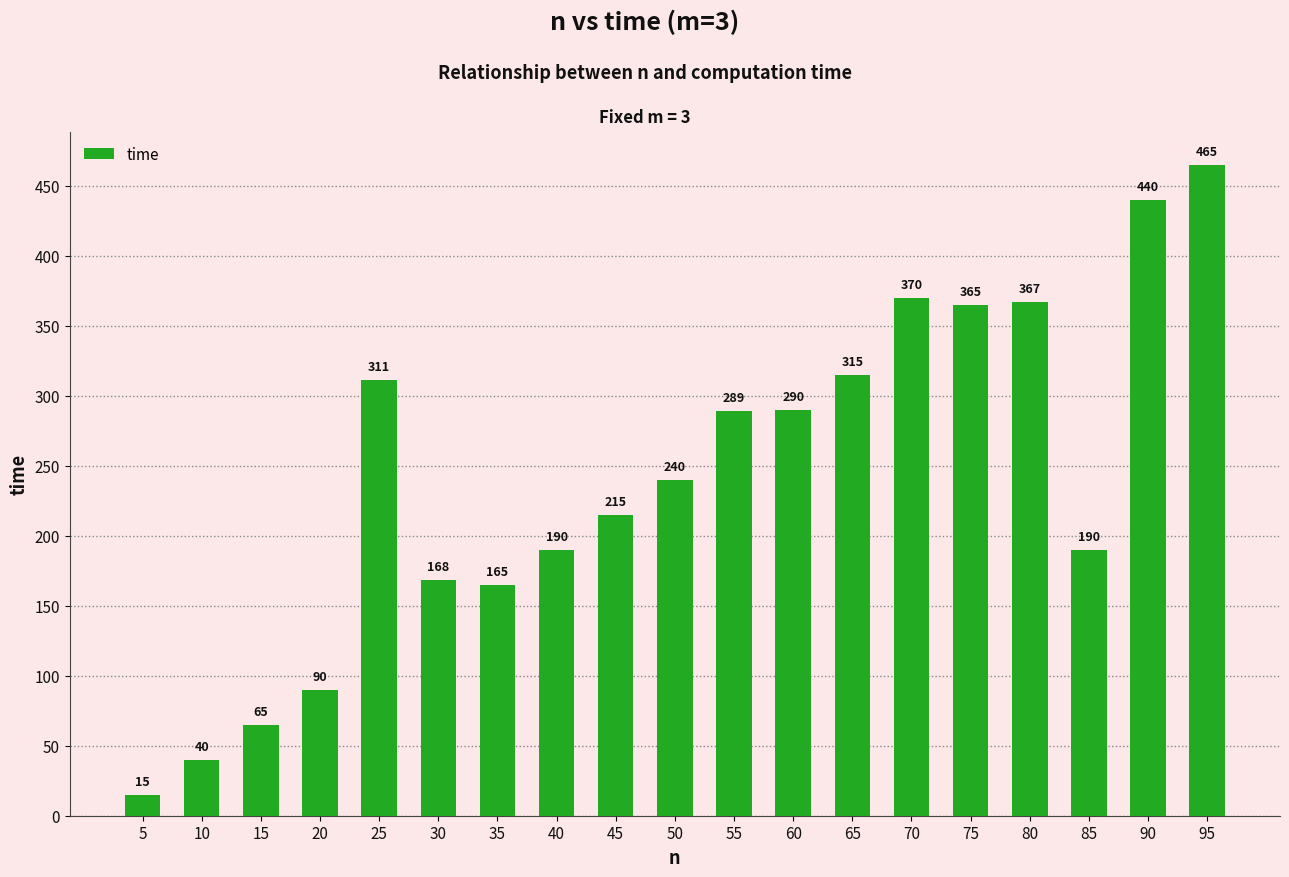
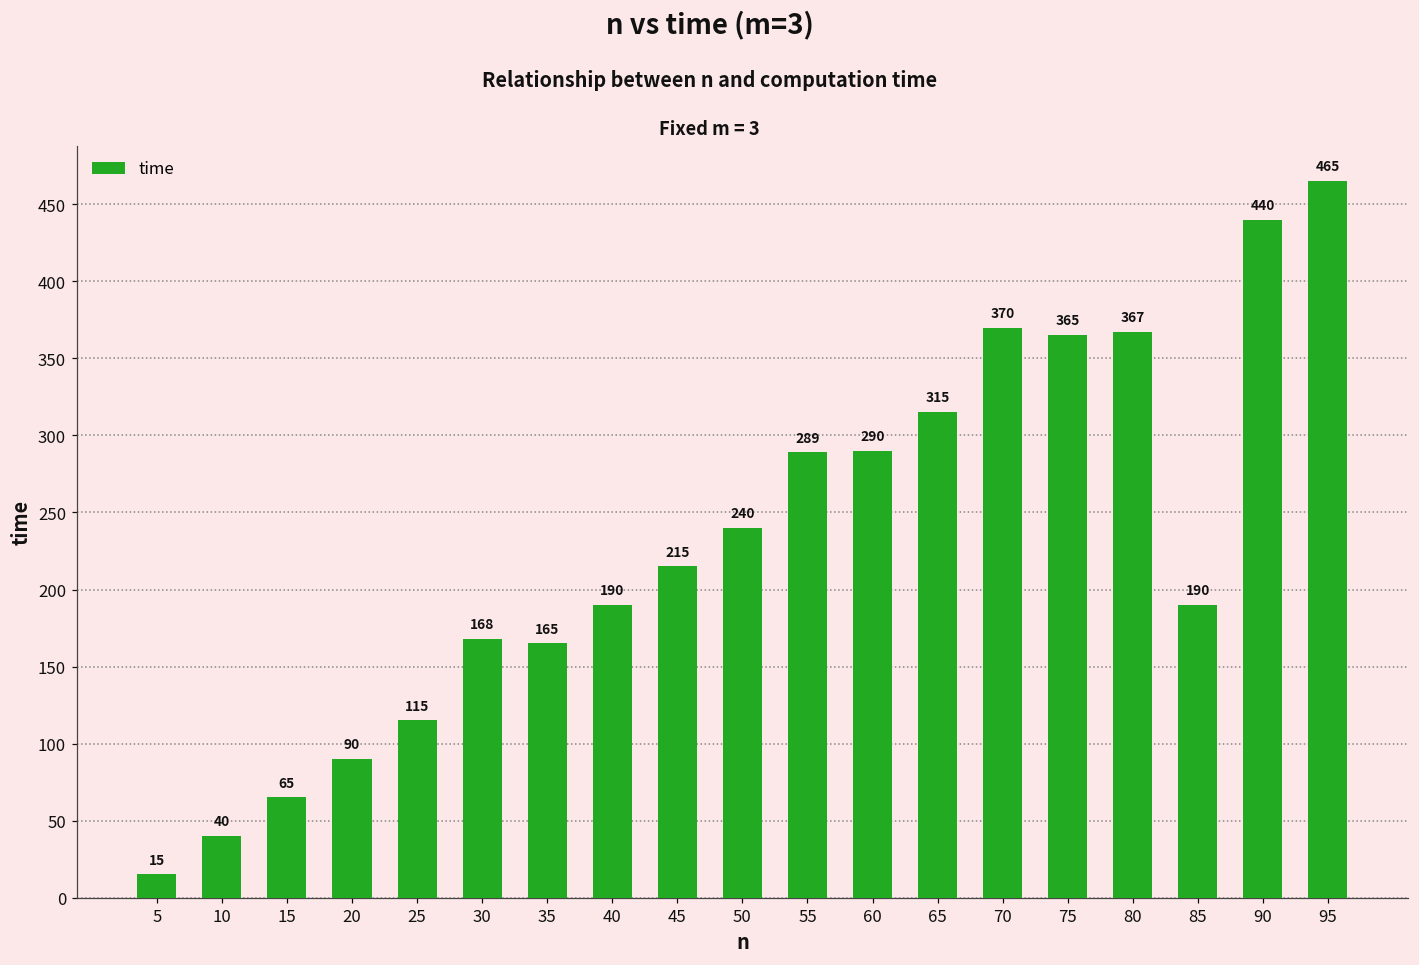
  {
    "5": 15,
    "10": 40,
    "15": 65,
    "20": 90,
-   "25": 311,
+   "25": 115,
    "30": 168,
    "35": 165,
    "40": 190,
    "45": 215,
    "50": 240,
    "55": 289,
    "60": 290,
    "65": 315,
    "70": 370,
    "75": 365,
    "80": 367,
    "85": 190,
    "90": 440,
    "95": 465
  }
